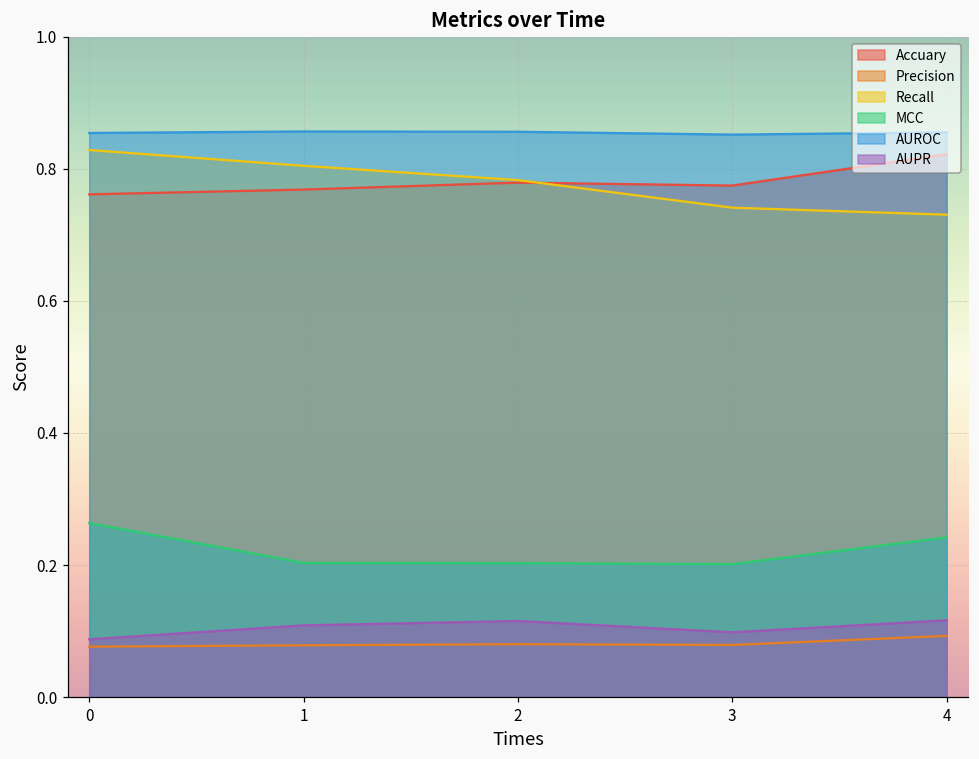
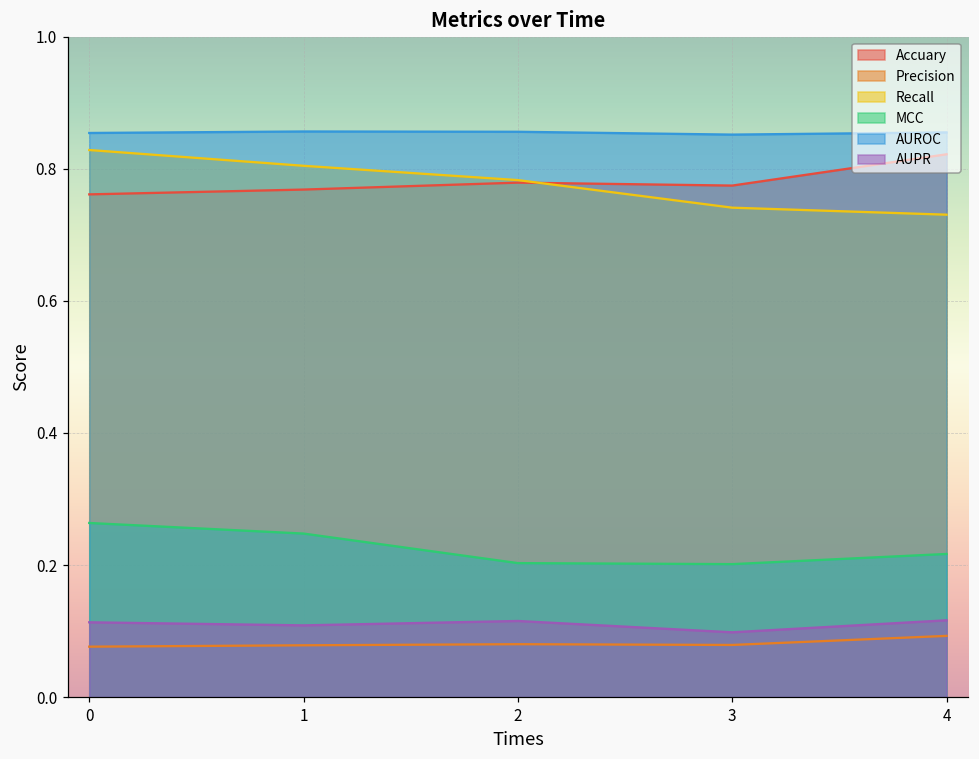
  {
    "Recall": {
      "0": 0.83,
      "1": 0.80,
      "3": 0.74,
      "4": 0.73
    },
    "MCC": {
      "0": 0.26,
-     "1": 0.20,
+     "1": 0.25,
      "2": 0.20,
      "3": 0.20,
-     "4": 0.24
+     "4": 0.22
    },
    "AUROC": {
      "0": 0.85,
      "1": 0.86,
      "2": 0.86,
      "3": 0.85
    },
    "AUPR": {
-     "0": 0.09,
+     "0": 0.11,
      "1": 0.11,
      "2": 0.12,
      "3": 0.10,
      "4": 0.12
    }
  }
